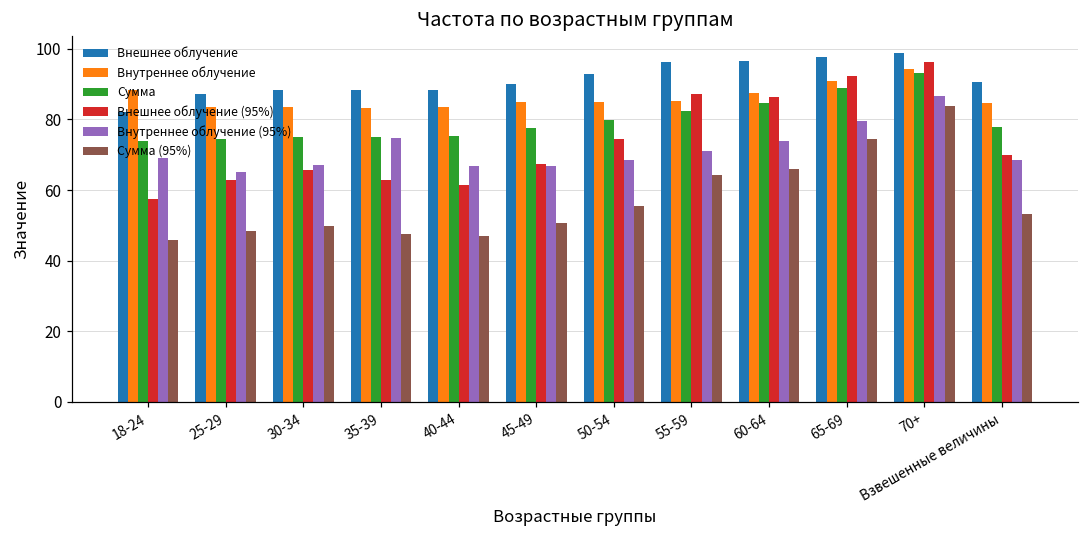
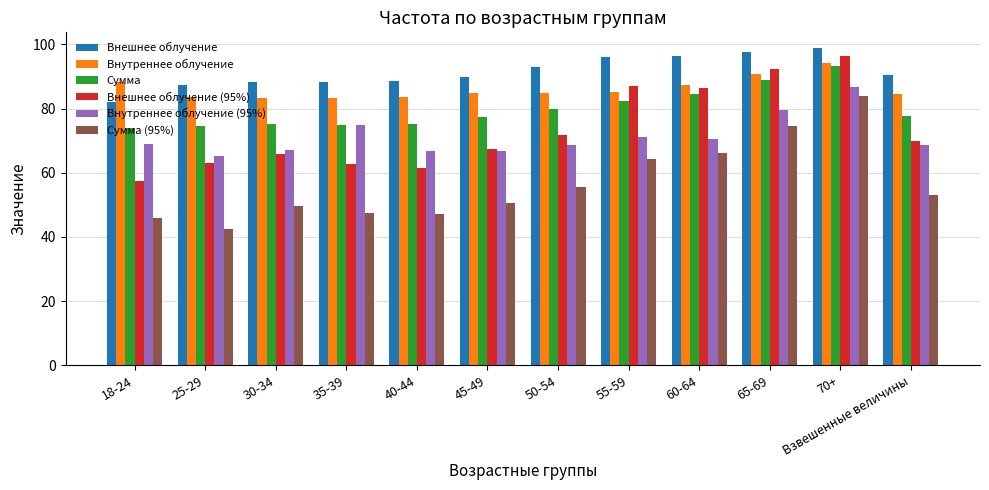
  {
    "Внешнее облучение": {
      "18-24": 82,
      "25-29": 87,
      "30-34": 88,
      "35-39": 88,
      "40-44": 88,
      "45-49": 90,
      "50-54": 93,
      "55-59": 96,
      "60-64": 96,
      "65-69": 98,
      "70+": 99,
      "Взвешенные величины": 91
    },
    "Внутреннее облучение": {
      "18-24": 88,
      "25-29": 84,
      "30-34": 83,
      "35-39": 83,
      "40-44": 83,
      "45-49": 85,
      "50-54": 85,
      "55-59": 85,
      "60-64": 87,
      "65-69": 91,
      "70+": 94,
      "Взвешенные величины": 85
    },
    "Сумма": {
      "18-24": 74,
      "25-29": 75,
      "30-34": 75,
      "35-39": 75,
      "40-44": 75,
      "45-49": 78,
      "50-54": 80,
      "55-59": 82,
      "60-64": 85,
      "65-69": 89,
      "70+": 93,
      "Взвешенные величины": 78
    },
    "Внешнее облучение (95%)": {
      "18-24": 58,
      "25-29": 63,
      "30-34": 66,
      "35-39": 63,
      "40-44": 61,
      "45-49": 67,
-     "50-54": 74,
+     "50-54": 72,
      "55-59": 87,
      "60-64": 86,
      "65-69": 92,
      "70+": 96,
      "Взвешенные величины": 70
    },
    "Внутреннее облучение (95%)": {
      "18-24": 69,
      "25-29": 65,
      "30-34": 67,
      "35-39": 75,
      "40-44": 67,
      "45-49": 67,
      "50-54": 69,
      "55-59": 71,
-     "60-64": 74,
+     "60-64": 70,
      "65-69": 80,
      "70+": 87,
      "Взвешенные величины": 69
    },
    "Сумма (95%)": {
      "18-24": 46,
-     "25-29": 48,
+     "25-29": 42,
      "30-34": 50,
      "35-39": 48,
      "40-44": 47,
      "45-49": 51,
      "50-54": 56,
      "55-59": 64,
      "60-64": 66,
      "65-69": 75,
      "70+": 84,
      "Взвешенные величины": 53
    }
  }
